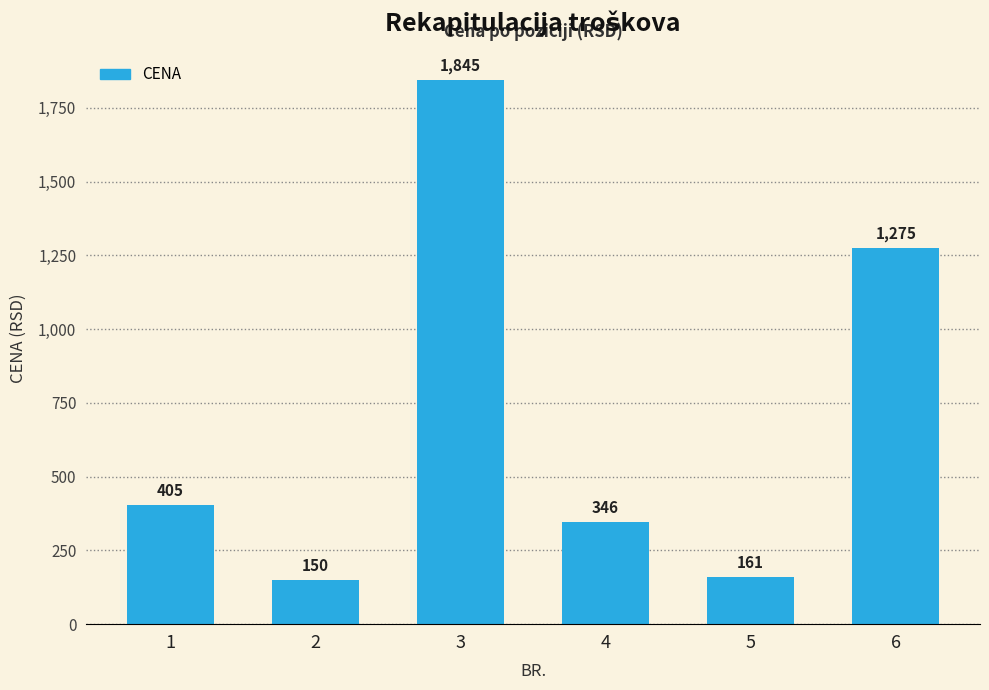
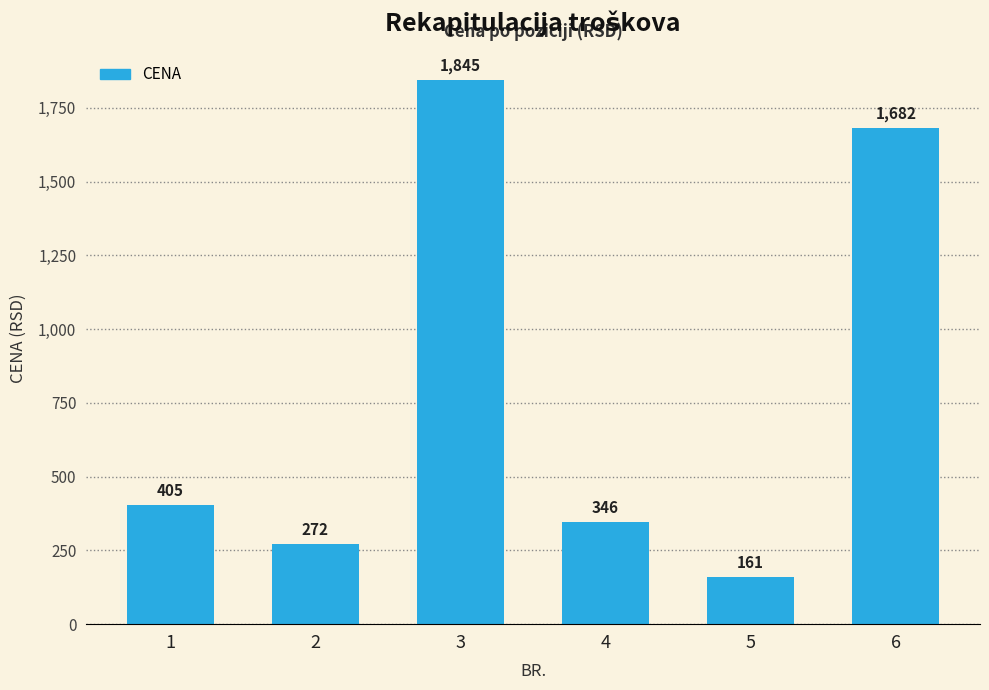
  {
    "1": "405",
-   "2": "150",
+   "2": "272",
    "3": "1,845",
    "4": "346",
    "5": "161",
-   "6": "1,275"
+   "6": "1,682"
  }
